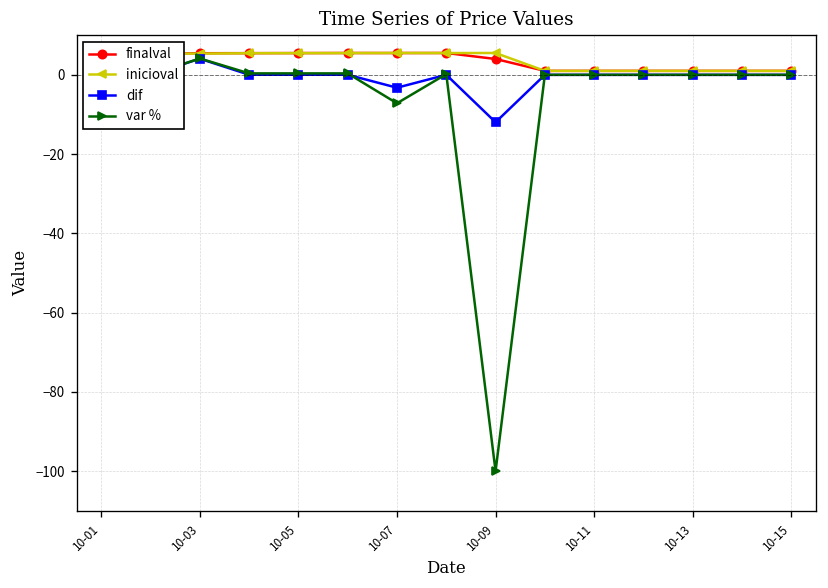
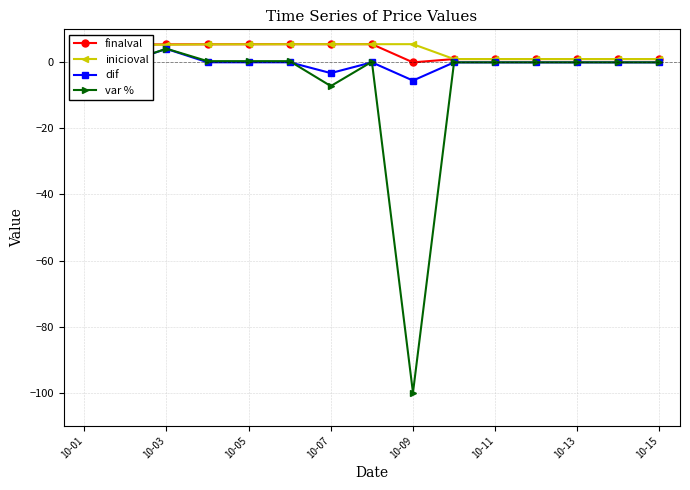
  {
    "finalval": {
-     "10-09": 4
+     "10-09": 0
    },
    "inicioval": {
      "10-09": 6
    },
    "dif": {
      "10-07": -3,
-     "10-09": -12
+     "10-09": -6
    },
    "var %": {
      "10-07": -7,
      "10-09": -100
    }
  }
